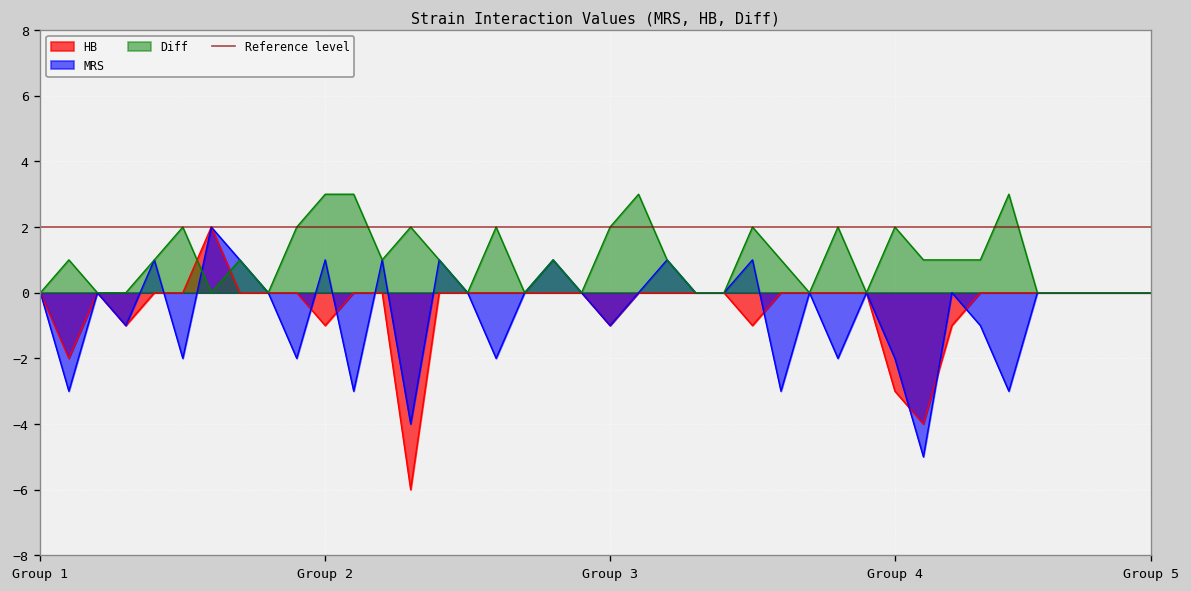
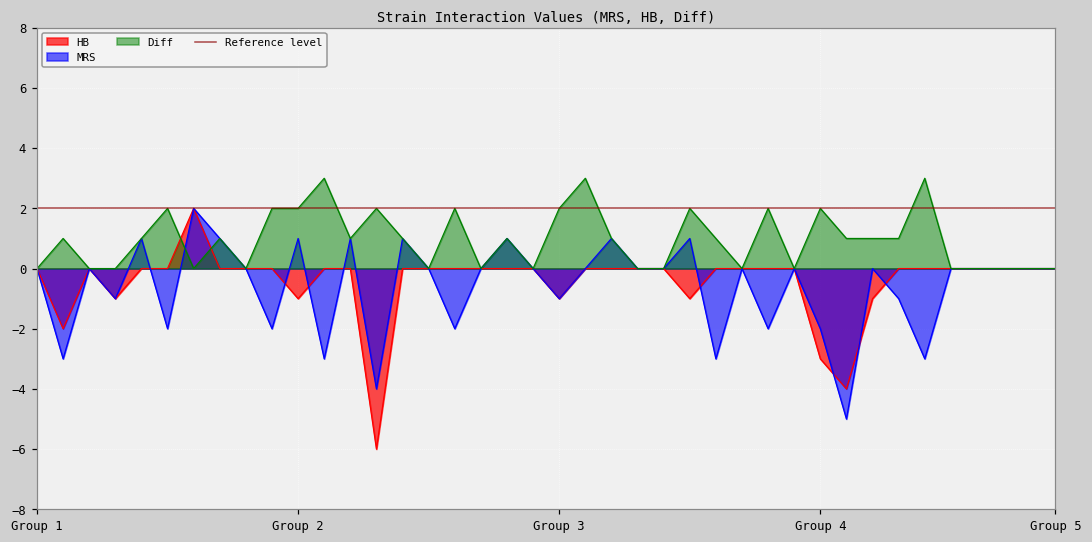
  {
    "Diff": {
-     "Group 2": 3,
+     "Group 2": 2,
      "Group 3": 2,
      "Group 4": 2
    }
  }
